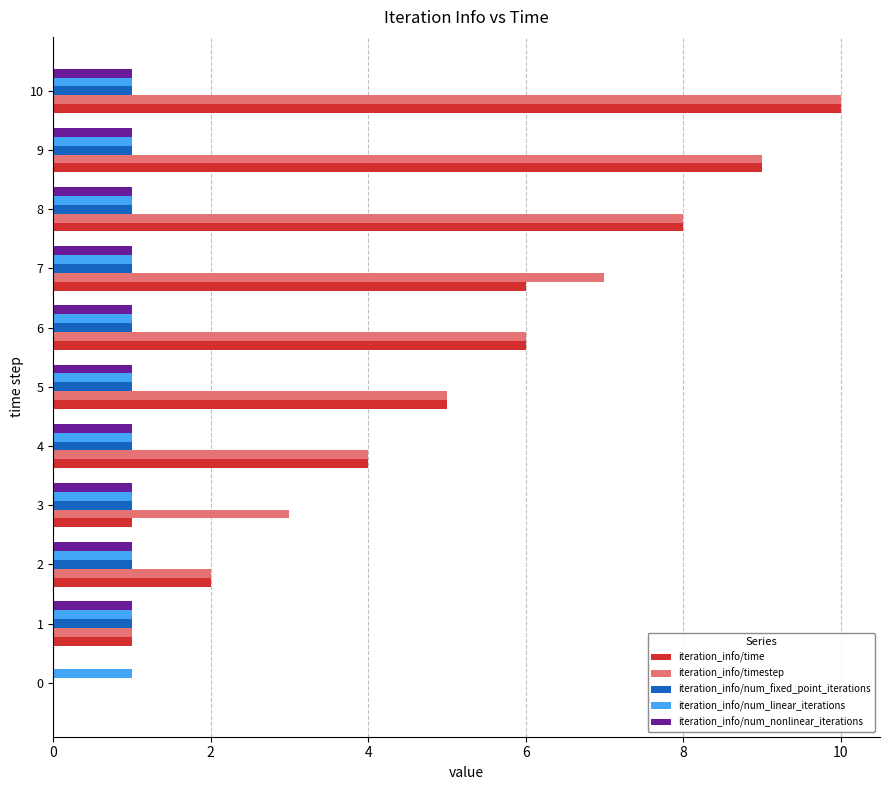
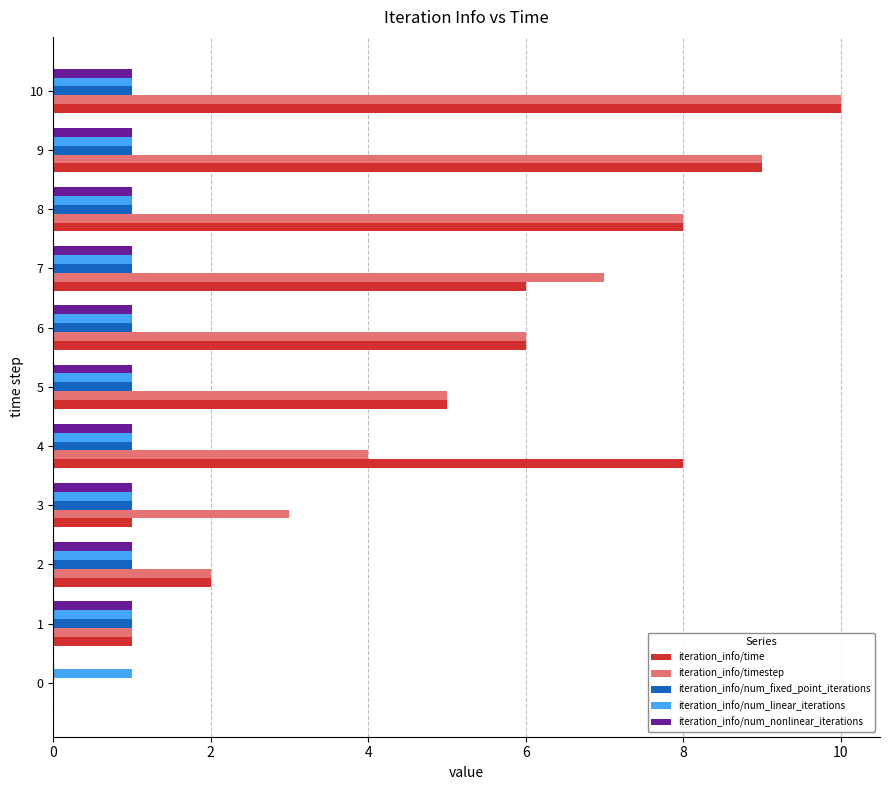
  {
    "iteration_info/time": {
      "10": 10,
      "9": 9,
      "8": 8,
      "7": 6,
      "6": 6,
      "5": 5,
-     "4": 4,
+     "4": 8,
      "3": 1,
      "2": 2,
      "1": 1,
      "0": 0
    },
    "iteration_info/timestep": {
      "10": 10,
      "9": 9,
      "8": 8,
      "7": 7,
      "6": 6,
      "5": 5,
      "4": 4,
      "3": 3,
      "2": 2,
      "1": 1,
      "0": 0
    },
    "iteration_info/num_fixed_point_iterations": {
      "10": 1,
      "9": 1,
      "8": 1,
      "7": 1,
      "6": 1,
      "5": 1,
      "4": 1,
      "3": 1,
      "2": 1,
      "1": 1,
      "0": 0
    },
    "iteration_info/num_linear_iterations": {
      "10": 1,
      "9": 1,
      "8": 1,
      "7": 1,
      "6": 1,
      "5": 1,
      "4": 1,
      "3": 1,
      "2": 1,
      "1": 1,
      "0": 1
    },
    "iteration_info/num_nonlinear_iterations": {
      "10": 1,
      "9": 1,
      "8": 1,
      "7": 1,
      "6": 1,
      "5": 1,
      "4": 1,
      "3": 1,
      "2": 1,
      "1": 1,
      "0": 0
    }
  }
